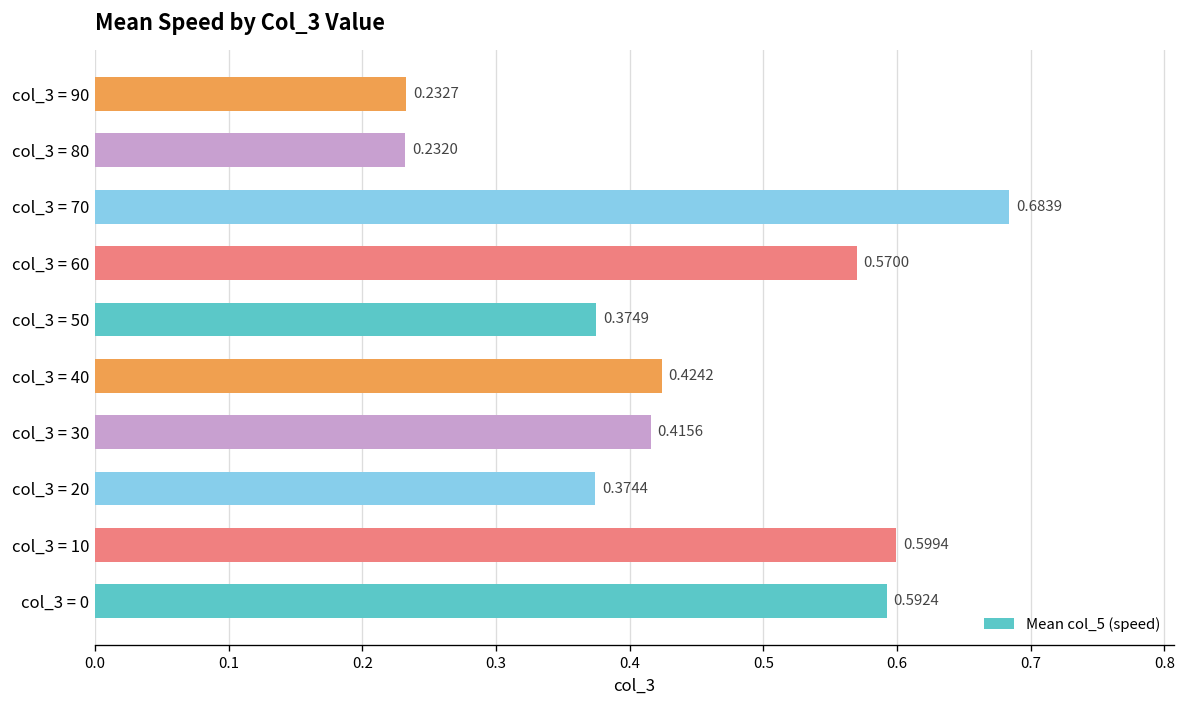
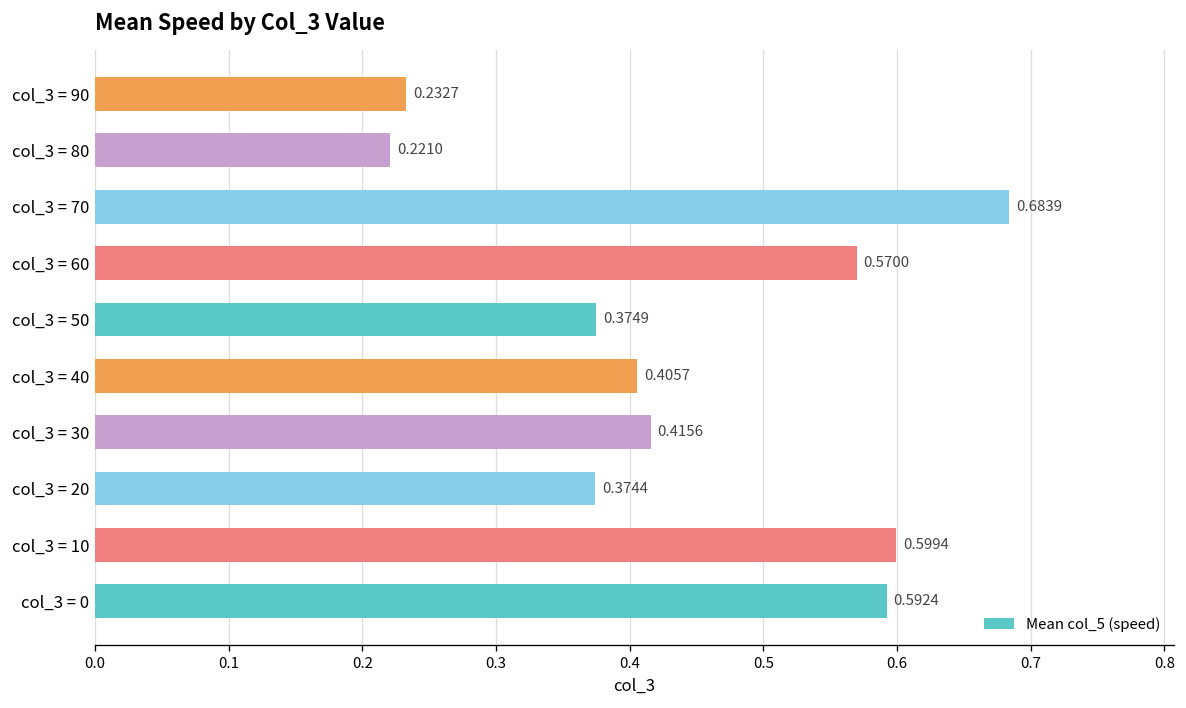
  {
    "col_3 = 90": 0.2327,
-   "col_3 = 80": 0.2320,
+   "col_3 = 80": 0.2210,
    "col_3 = 70": 0.6839,
    "col_3 = 60": 0.5700,
    "col_3 = 50": 0.3749,
-   "col_3 = 40": 0.4242,
+   "col_3 = 40": 0.4057,
    "col_3 = 30": 0.4156,
    "col_3 = 20": 0.3744,
    "col_3 = 10": 0.5994,
    "col_3 = 0": 0.5924
  }
